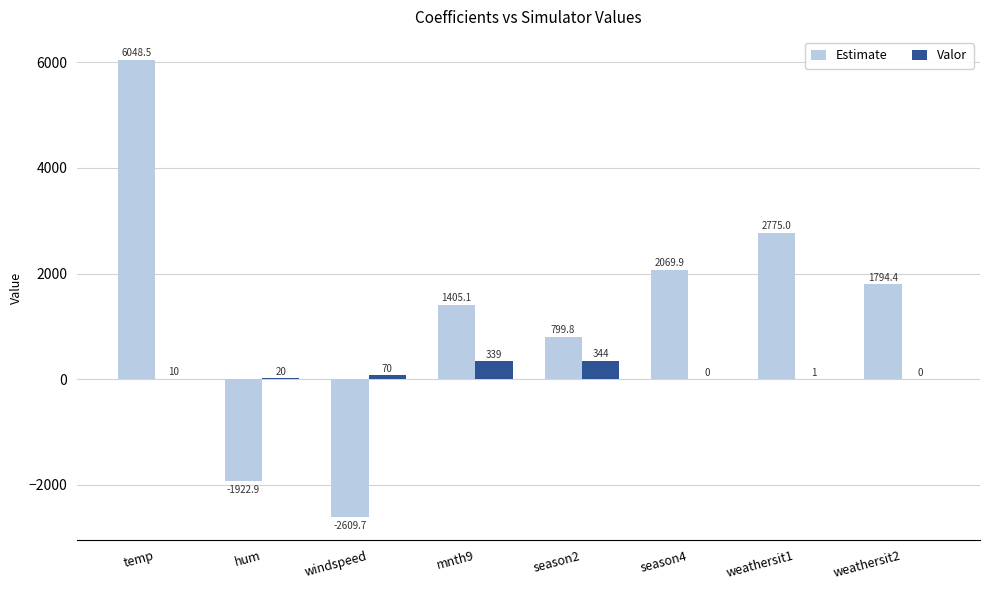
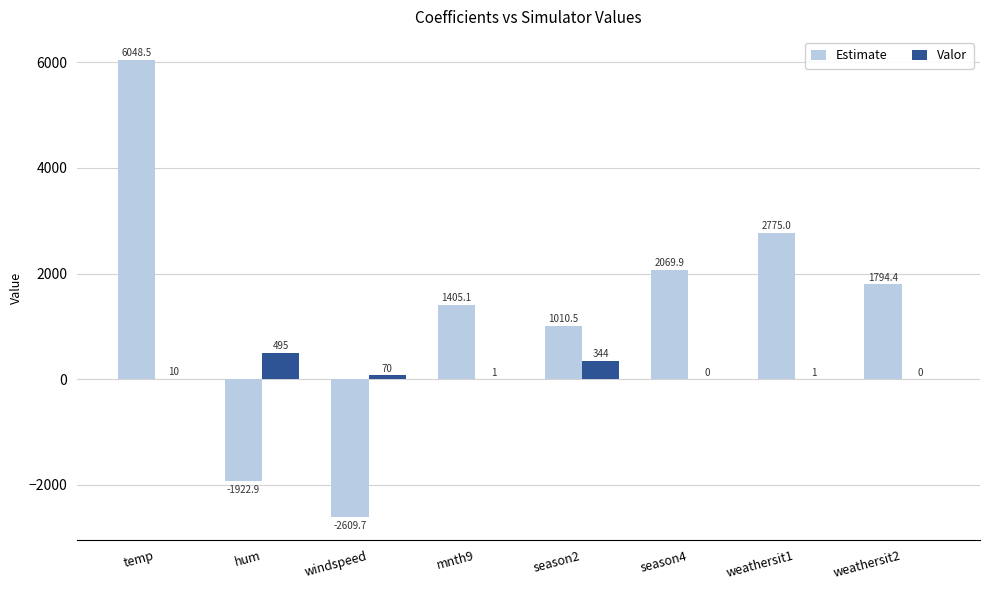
  {
    "Estimate": {
      "temp": 6048.5,
      "hum": -1922.9,
      "windspeed": -2609.7,
      "mnth9": 1405.1,
-     "season2": 799.8,
+     "season2": 1010.5,
      "season4": 2069.9,
      "weathersit1": 2775.0,
      "weathersit2": 1794.4
    },
    "Valor": {
      "temp": 10,
-     "hum": 20,
+     "hum": 495,
      "windspeed": 70,
-     "mnth9": 339,
+     "mnth9": 1,
      "season2": 344,
      "season4": 0,
      "weathersit1": 1,
      "weathersit2": 0
    }
  }
